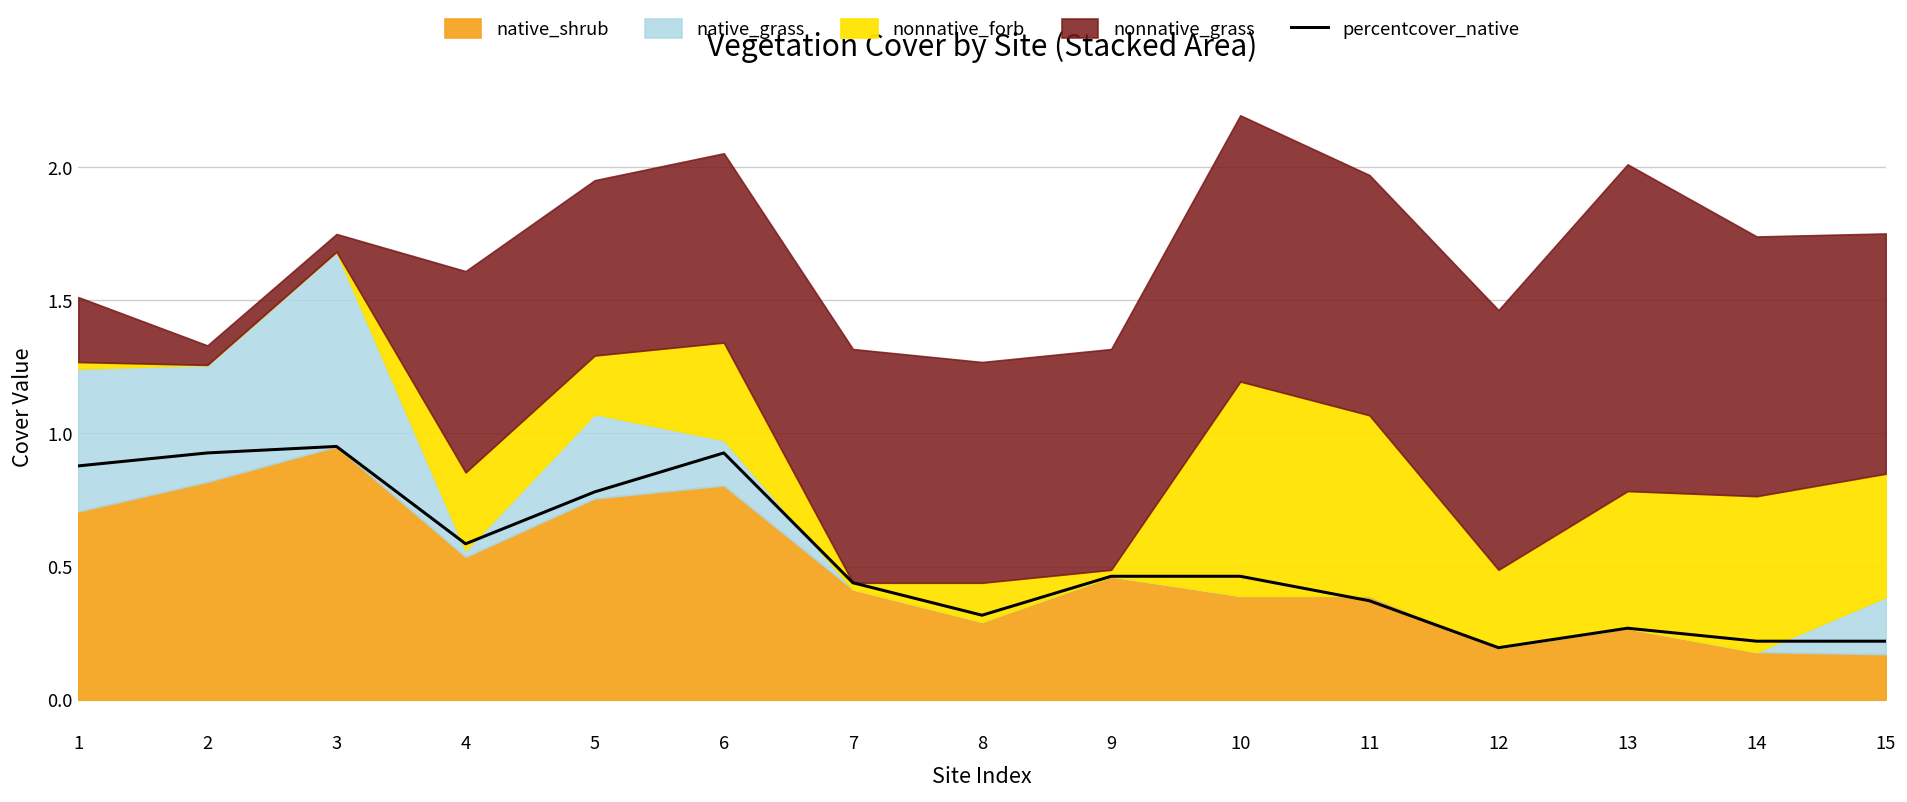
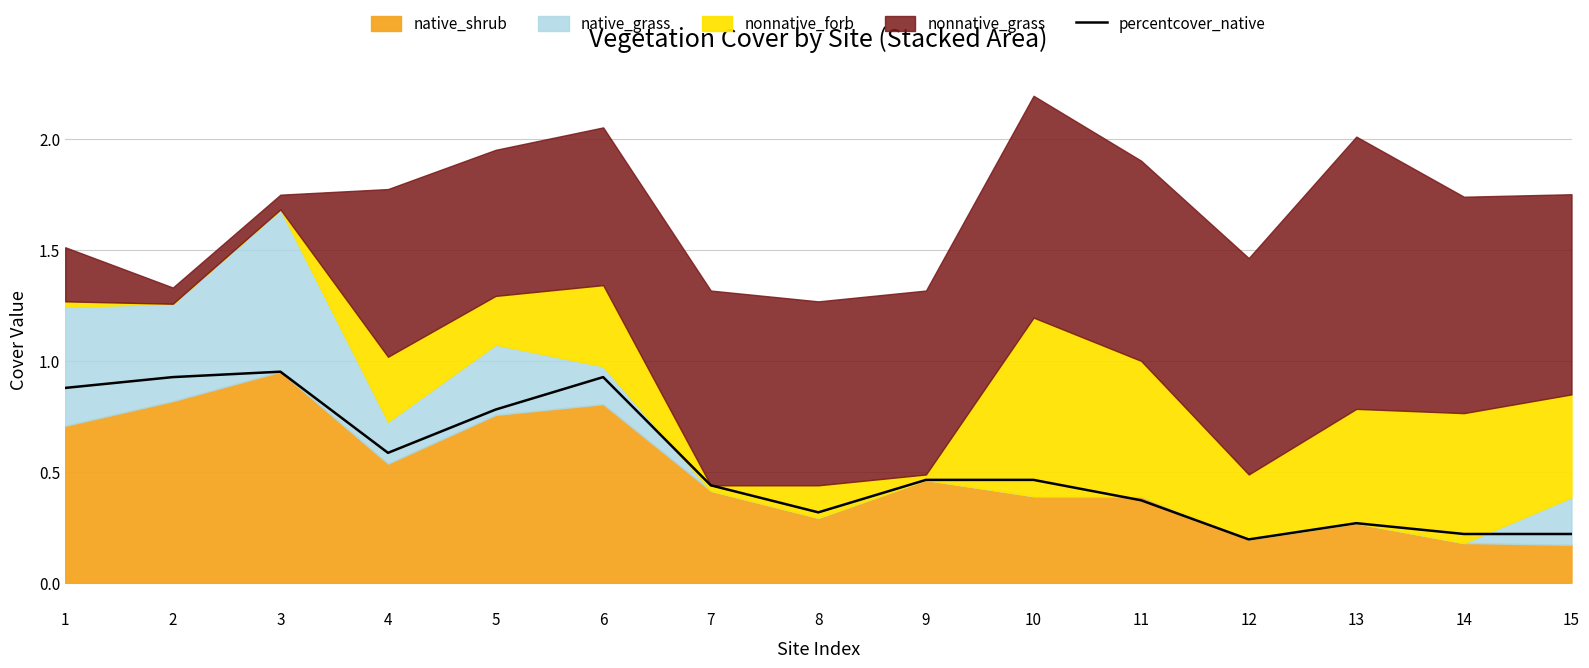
  {
    "percentcover_native": {
      "1": 0.88,
      "2": 0.93,
      "4": 0.59,
      "5": 0.78,
      "6": 0.93,
      "8": 0.32,
      "10": 0.46,
      "11": 0.37,
      "14": 0.22,
      "15": 0.22
    },
    "native_shrub": {
      "1": 0.71,
      "2": 0.82,
      "4": 0.54,
      "5": 0.76,
      "6": 0.80,
      "15": 0.17
    },
    "native_grass": {
      "1": 0.54,
-     "4": 0.02,
+     "4": 0.19,
      "5": 0.32,
      "6": 0.17,
      "15": 0.21
    },
    "nonnative_forb": {
      "1": 0.02,
      "4": 0.29,
      "5": 0.22,
      "6": 0.37,
      "8": 0.15,
      "9": 0.02,
      "10": 0.80,
-     "11": 0.68,
+     "11": 0.61,
      "12": 0.29,
      "13": 0.52,
      "14": 0.59,
      "15": 0.46
    },
    "nonnative_grass": {
      "1": 0.24,
      "2": 0.07,
      "3": 0.07,
      "4": 0.76,
      "5": 0.66,
      "6": 0.71,
      "7": 0.88,
      "8": 0.83,
      "9": 0.83,
      "10": 1.00,
      "11": 0.90,
      "12": 0.98,
      "13": 1.23,
      "14": 0.98,
      "15": 0.90
    }
  }
